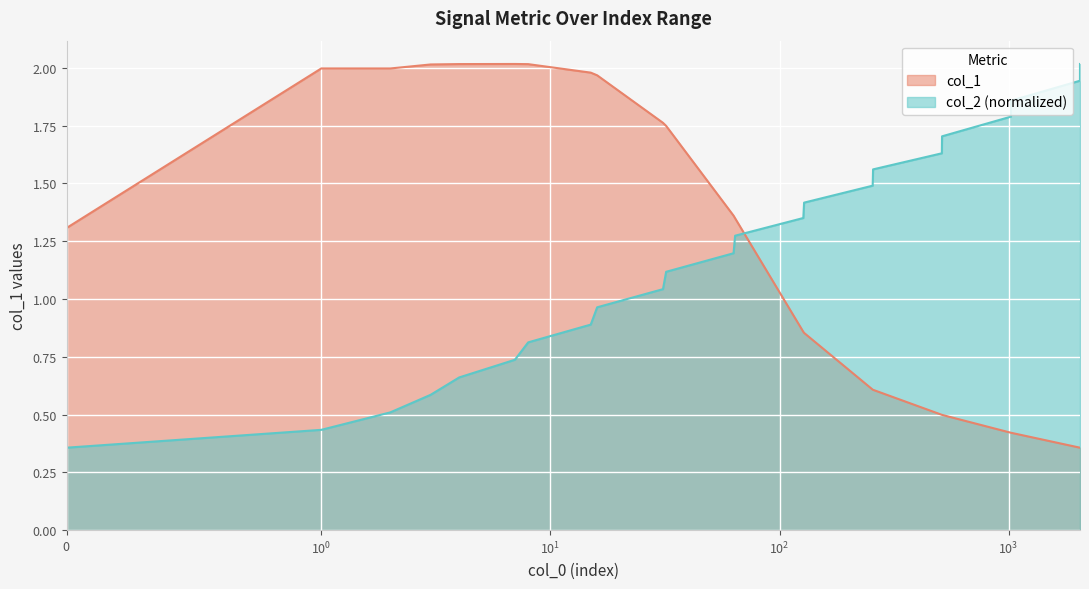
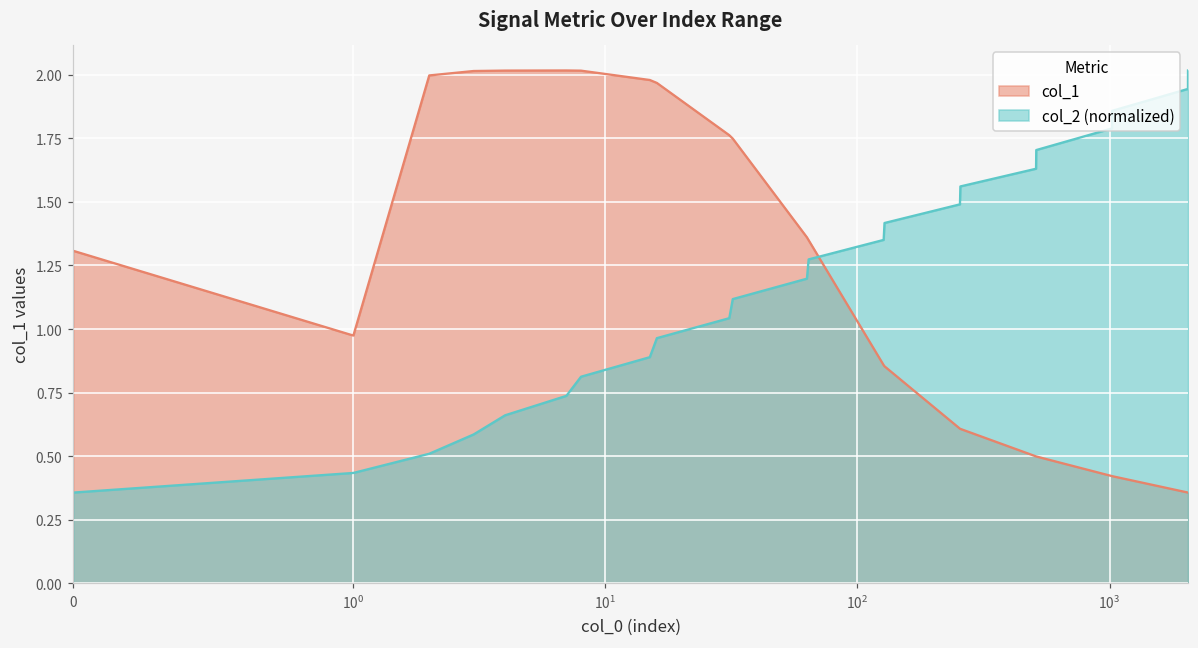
  {
    "col_1": {
      "0": 1.31,
-     "10^0": 2.00
+     "10^0": 0.97
    },
    "col_2 (normalized)": {
      "0": 0.36,
      "10^0": 0.43
    }
  }
